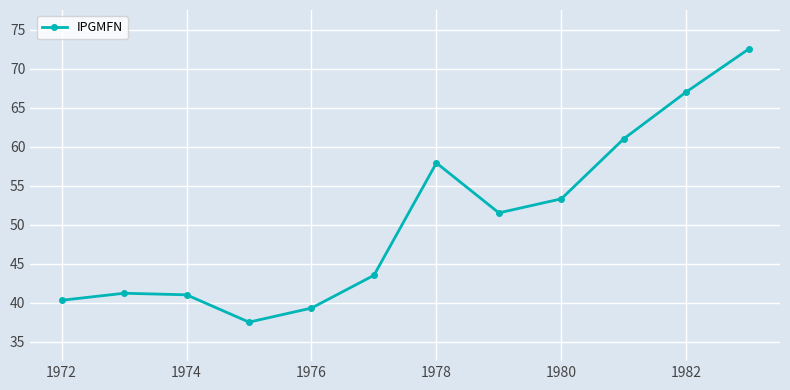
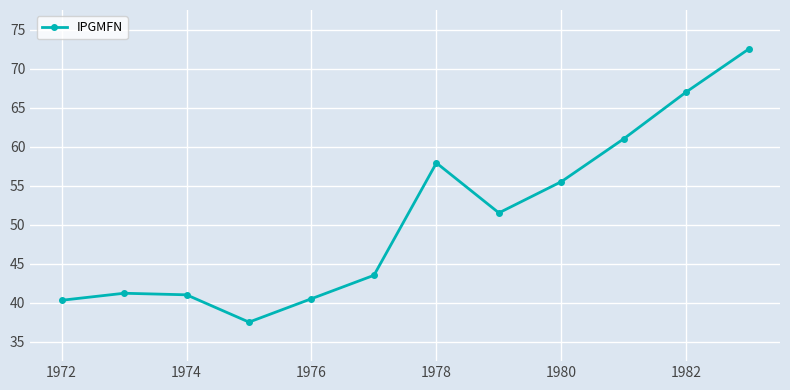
  {
    "1972": 40,
    "1974": 41,
-   "1976": 39,
+   "1976": 41,
    "1978": 58,
-   "1980": 53,
+   "1980": 56,
    "1982": 67
  }
